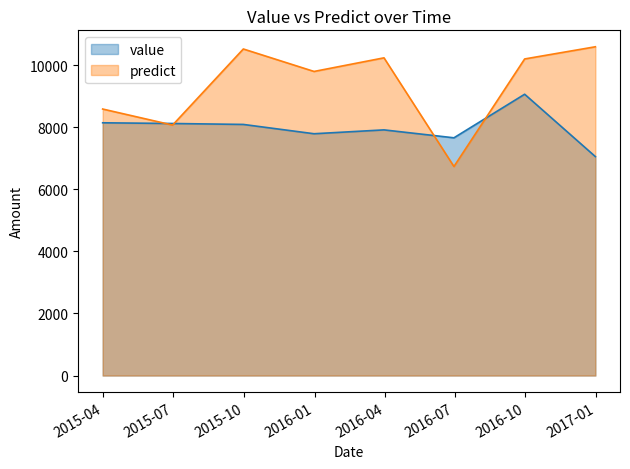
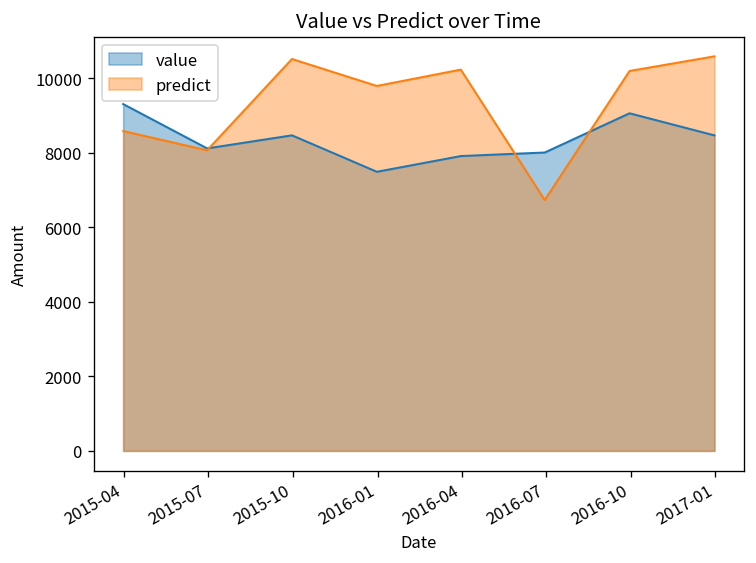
  {
    "value": {
-     "2015-04": 8100,
-     "2015-10": 8100,
-     "2016-01": 7800,
+     "2015-04": 9300,
+     "2015-10": 8500,
+     "2016-01": 7500,
      "2016-04": 7900,
-     "2016-07": 7700,
+     "2016-07": 8000,
      "2016-10": 9100,
-     "2017-01": 7100
+     "2017-01": 8500
    },
    "predict": {
      "2015-04": 8600,
      "2015-10": 10500,
      "2016-01": 9800,
      "2016-04": 10200,
      "2016-07": 6700,
      "2016-10": 10200,
      "2017-01": 10600
    }
  }
